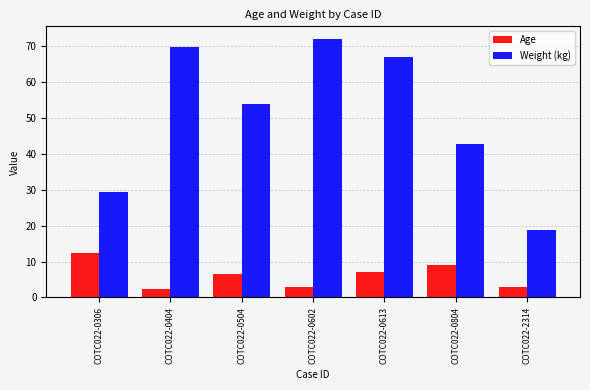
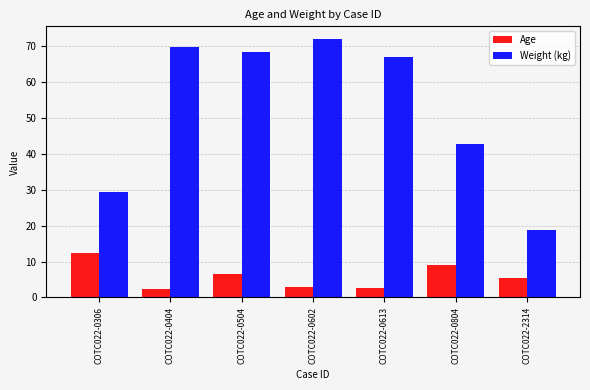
  {
    "Age": {
      "COTC022-0306": 12,
      "COTC022-0404": 2,
      "COTC022-0504": 7,
      "COTC022-0602": 3,
-     "COTC022-0613": 7,
+     "COTC022-0613": 3,
      "COTC022-0804": 9,
-     "COTC022-2314": 3
+     "COTC022-2314": 5
    },
    "Weight (kg)": {
      "COTC022-0306": 30,
      "COTC022-0404": 70,
-     "COTC022-0504": 54,
+     "COTC022-0504": 69,
      "COTC022-0602": 72,
      "COTC022-0613": 67,
      "COTC022-0804": 43,
      "COTC022-2314": 19
    }
  }
